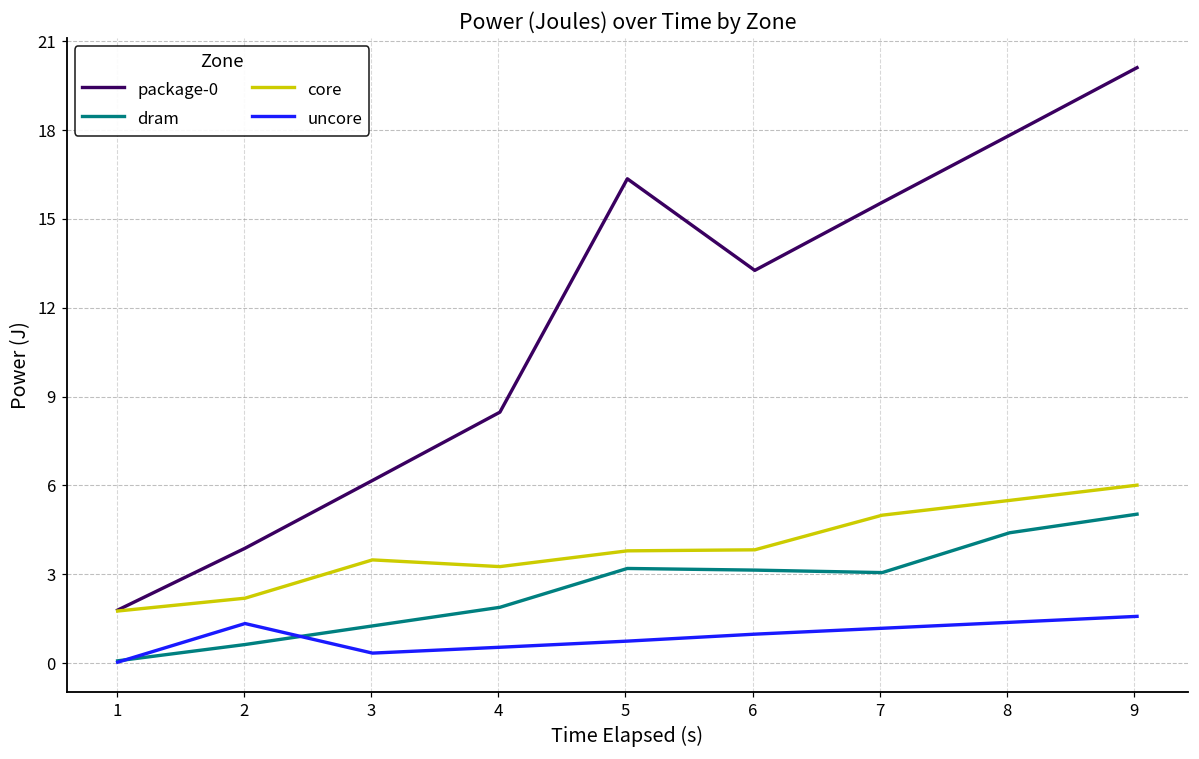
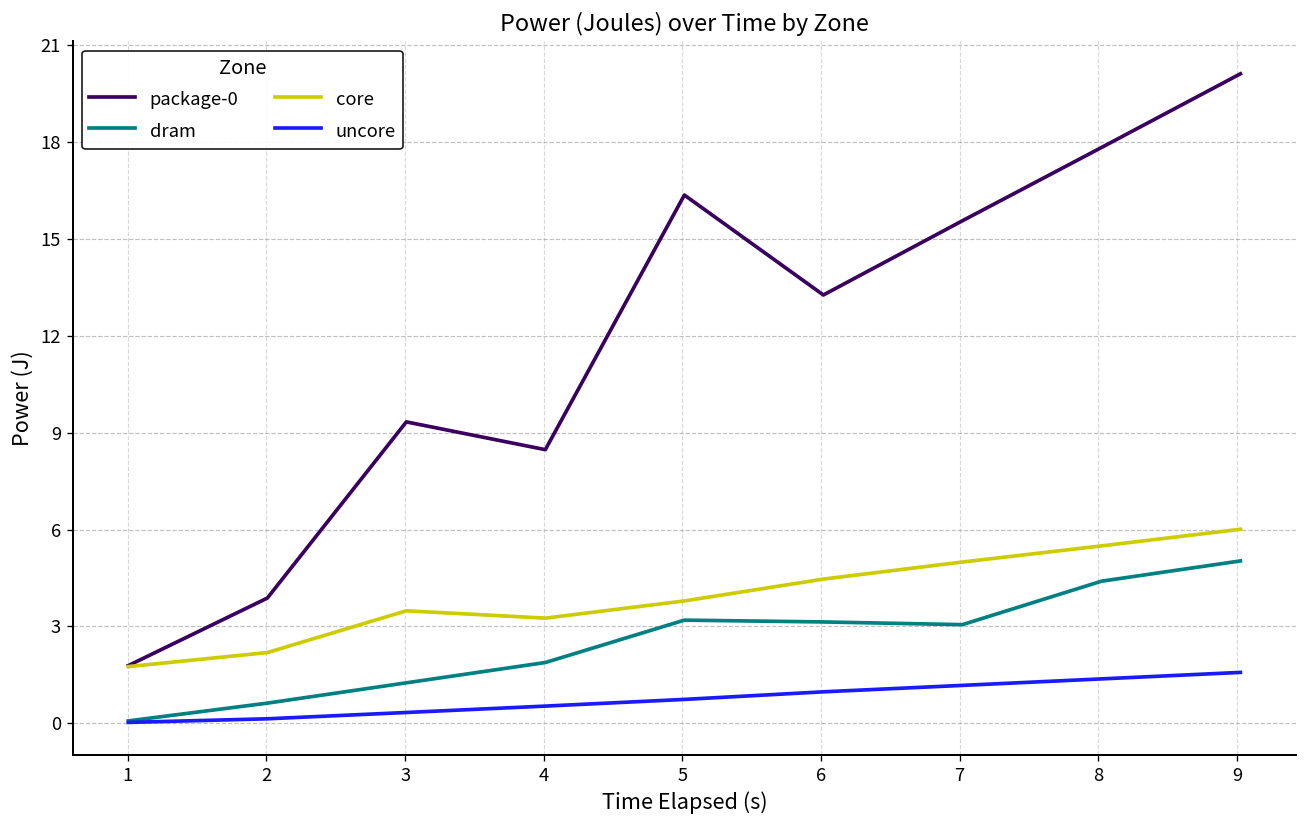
  {
    "package-0": {
      "2": 3.9,
-     "3": 6.2,
+     "3": 9.3,
      "4": 8.5,
      "5": 16.4,
      "6": 13.3,
      "7": 15.6
    },
    "dram": {
      "2": 0.6,
      "3": 1.3,
      "4": 1.9,
      "5": 3.2,
      "6": 3.1,
      "7": 3.1
    },
    "core": {
      "2": 2.2,
      "3": 3.5,
      "4": 3.3,
      "5": 3.8,
-     "6": 3.8,
+     "6": 4.5,
      "7": 5.0
    },
    "uncore": {
-     "2": 1.3,
+     "2": 0.1,
      "3": 0.3,
      "4": 0.5,
      "5": 0.7,
      "6": 1.0,
      "7": 1.2
    }
  }
